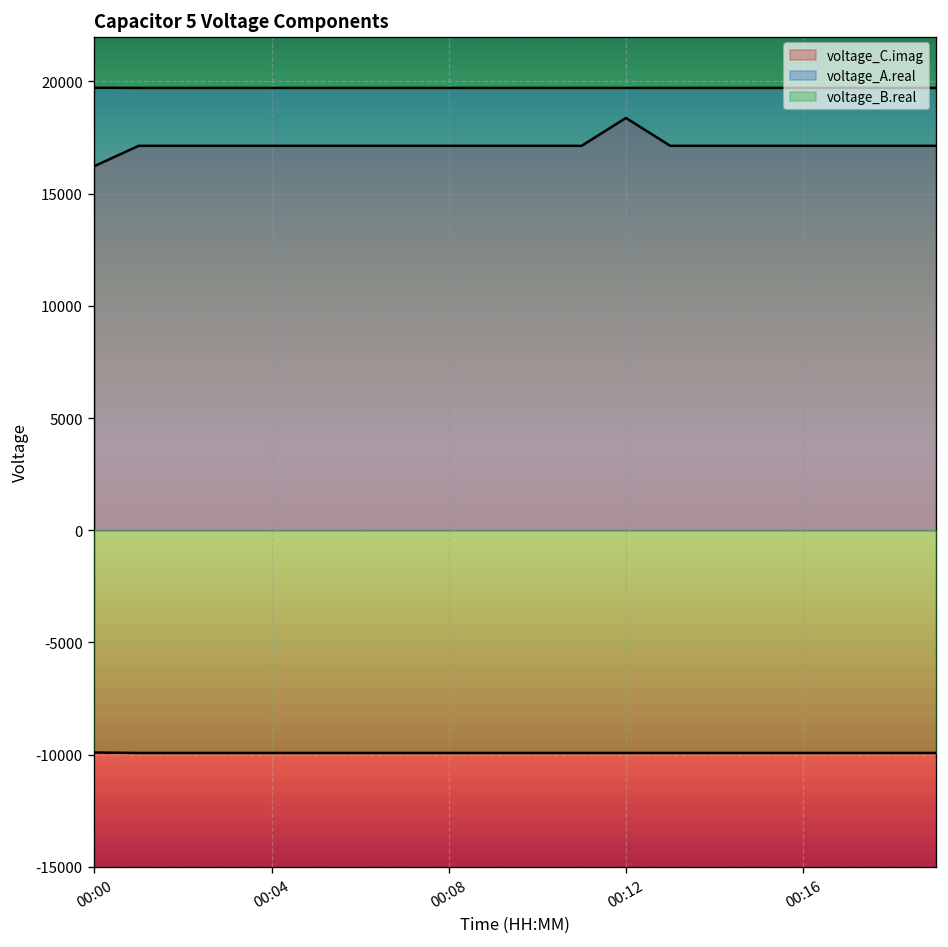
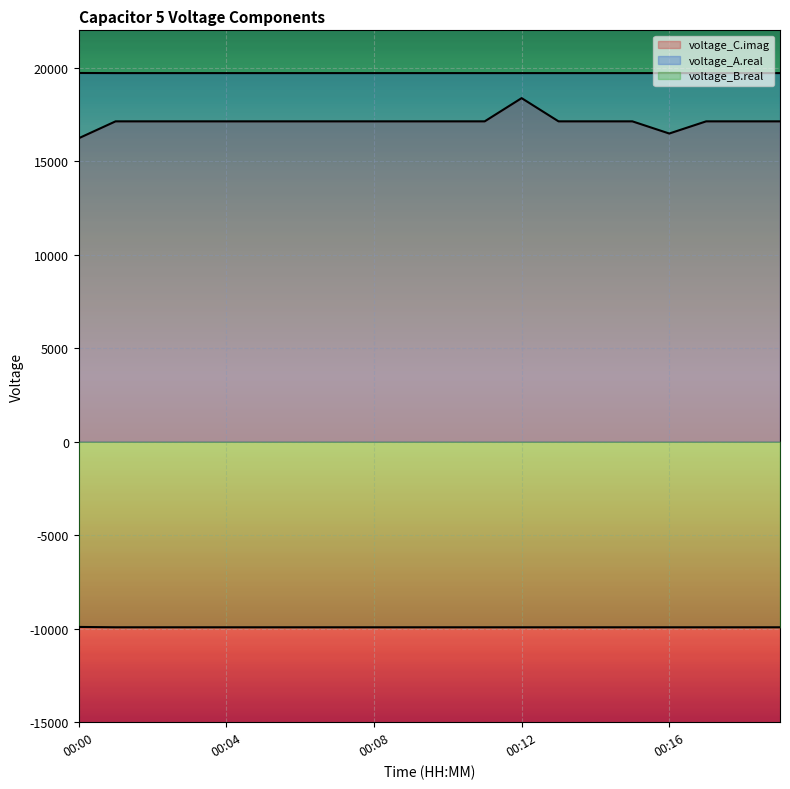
  {
    "voltage_C.imag": {
      "00:00": 16200,
      "00:04": 17100,
      "00:08": 17100,
      "00:12": 18400,
-     "00:16": 17100
+     "00:16": 16500
    },
    "voltage_A.real": {
      "00:00": 19700,
      "00:04": 19700,
      "00:08": 19700,
      "00:12": 19700
    }
  }
